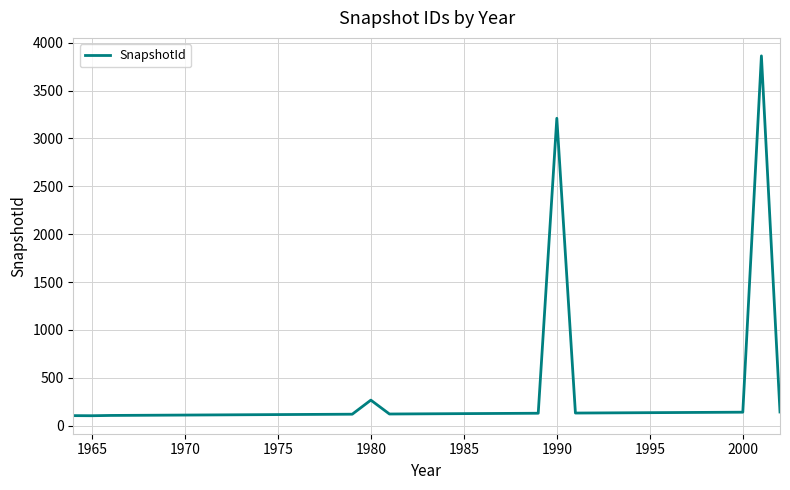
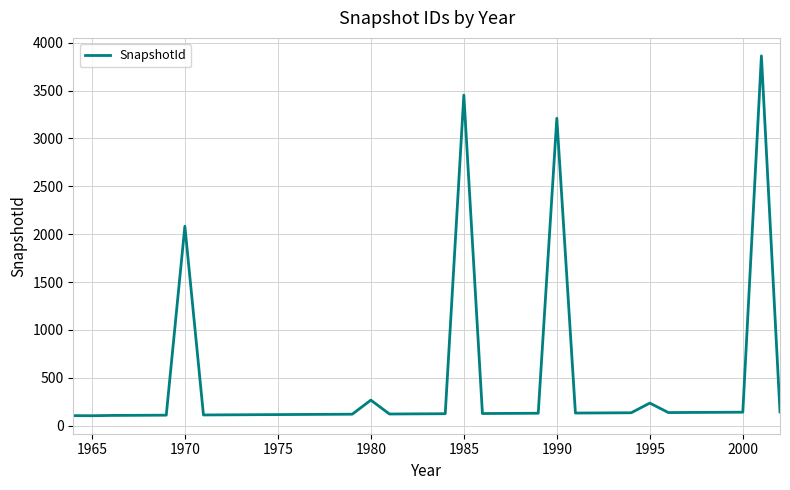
  {
    "1965": 100,
-   "1970": 100,
+   "1970": 2100,
    "1975": 100,
    "1980": 300,
-   "1985": 100,
+   "1985": 3500,
    "1990": 3200,
-   "1995": 100,
+   "1995": 200,
    "2000": 100
  }
